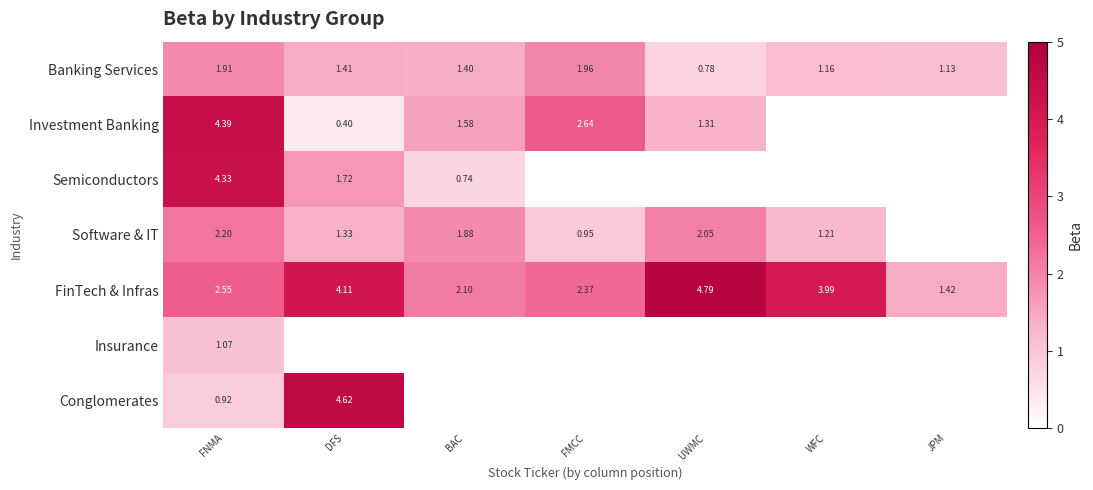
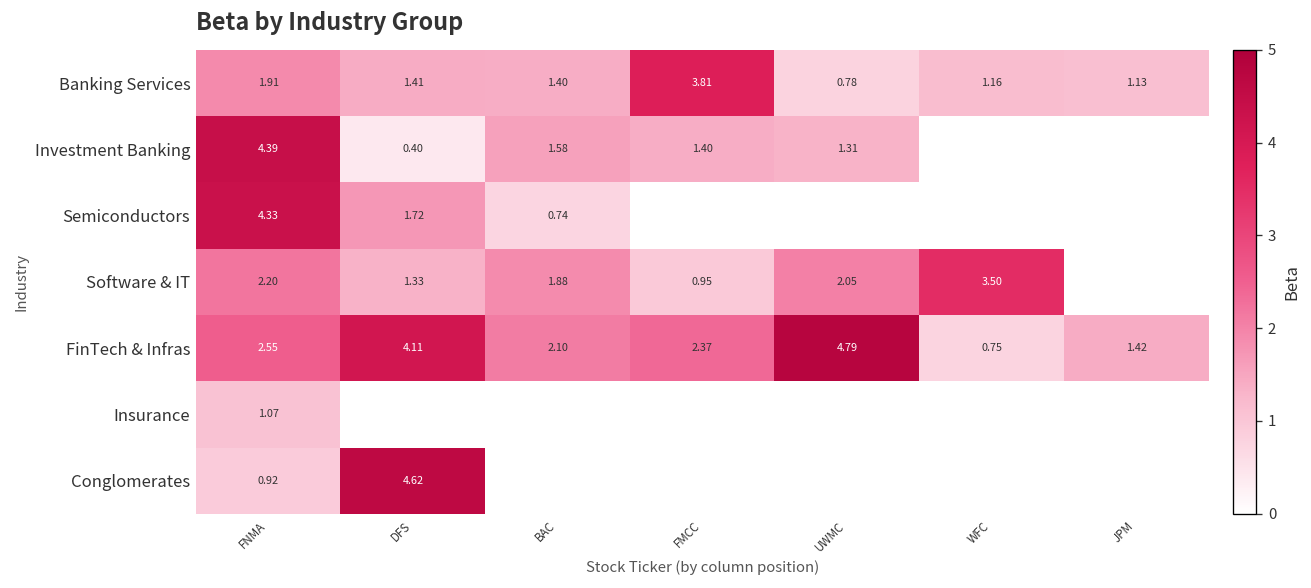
  {
    "Banking Services": {
      "FNMA": 1.91,
      "DFS": 1.41,
      "BAC": 1.40,
-     "FMCC": 1.96,
+     "FMCC": 3.81,
      "UWMC": 0.78,
      "WFC": 1.16,
      "JPM": 1.13
    },
    "Investment Banking": {
      "FNMA": 4.39,
      "DFS": 0.40,
      "BAC": 1.58,
-     "FMCC": 2.64,
+     "FMCC": 1.40,
      "UWMC": 1.31
    },
    "Semiconductors": {
      "FNMA": 4.33,
      "DFS": 1.72,
      "BAC": 0.74
    },
    "Software & IT": {
      "FNMA": 2.20,
      "DFS": 1.33,
      "BAC": 1.88,
      "FMCC": 0.95,
      "UWMC": 2.05,
-     "WFC": 1.21
+     "WFC": 3.50
    },
    "FinTech & Infras": {
      "FNMA": 2.55,
      "DFS": 4.11,
      "BAC": 2.10,
      "FMCC": 2.37,
      "UWMC": 4.79,
-     "WFC": 3.99,
+     "WFC": 0.75,
      "JPM": 1.42
    },
    "Insurance": {
      "FNMA": 1.07
    },
    "Conglomerates": {
      "FNMA": 0.92,
      "DFS": 4.62
    }
  }
